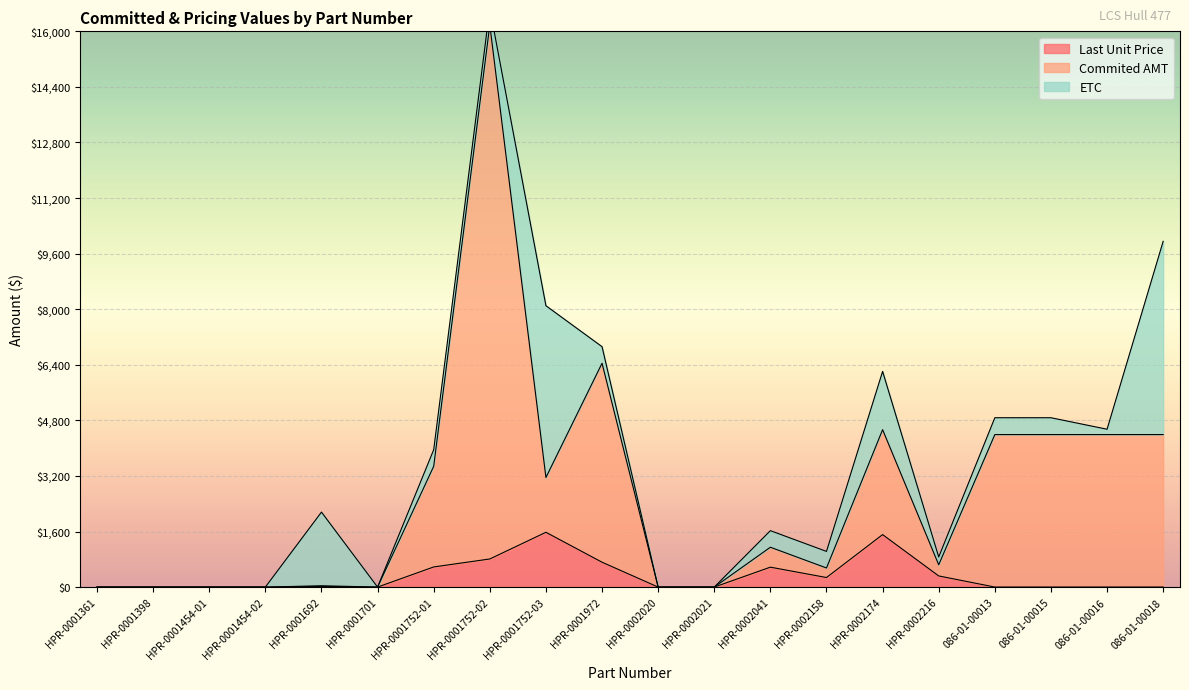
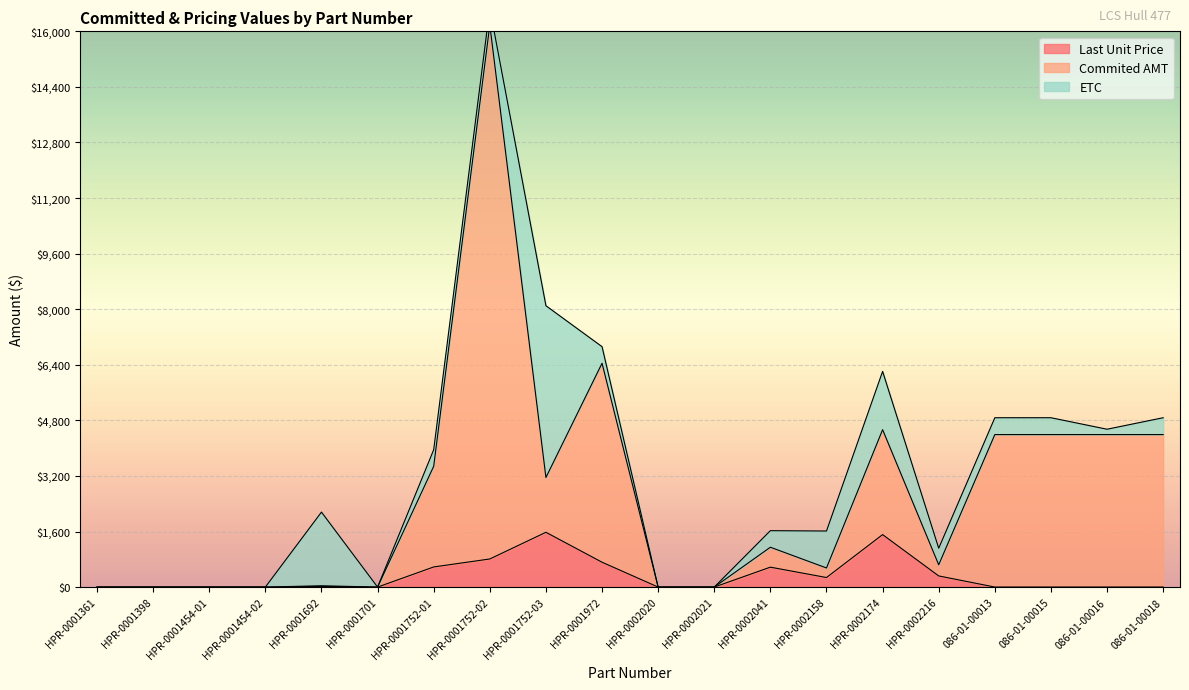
  {
    "ETC": {
      "HPR-0001692": "$2,100",
      "HPR-0001752-01": "$500",
      "HPR-0001752-03": "$4,900",
      "HPR-0001972": "$500",
      "HPR-0002041": "$500",
-     "HPR-0002158": "$500",
+     "HPR-0002158": "$1,100",
      "HPR-0002174": "$1,700",
-     "HPR-0002216": "$200",
+     "HPR-0002216": "$500",
      "086-01-00013": "$500",
      "086-01-00015": "$500",
      "086-01-00016": "$200",
-     "086-01-00018": "$5,600"
+     "086-01-00018": "$500"
    }
  }
